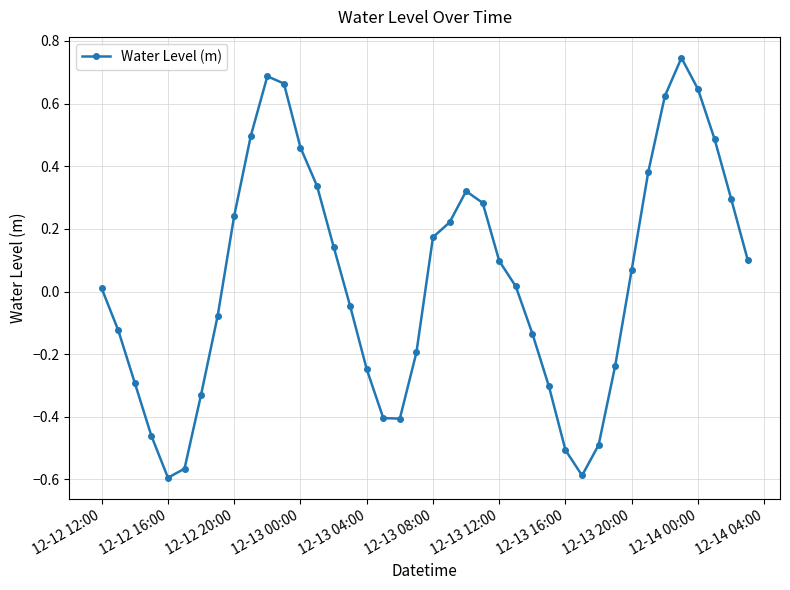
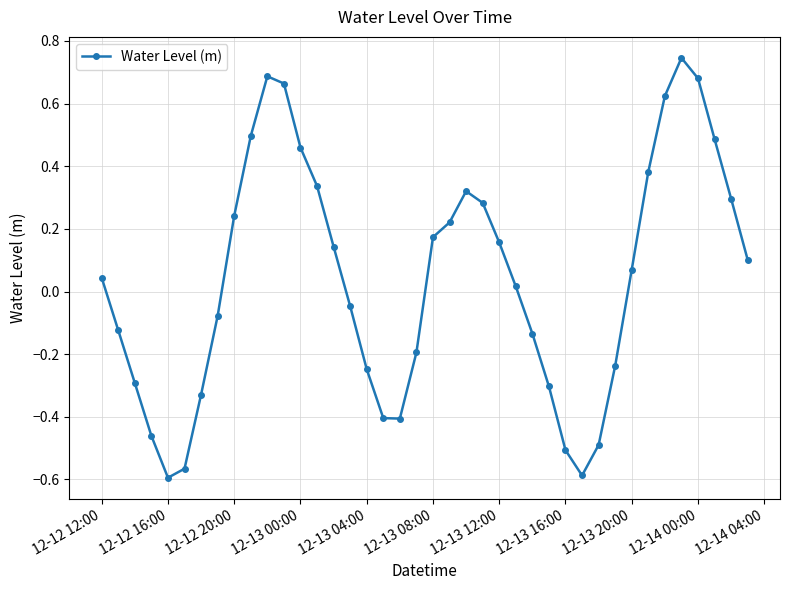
  {
-   "12-12 12:00": 0.01,
+   "12-12 12:00": 0.04,
    "12-12 16:00": -0.59,
    "12-12 20:00": 0.24,
    "12-13 00:00": 0.46,
    "12-13 04:00": -0.25,
    "12-13 08:00": 0.17,
-   "12-13 12:00": 0.10,
+   "12-13 12:00": 0.16,
    "12-13 16:00": -0.51,
    "12-13 20:00": 0.07,
-   "12-14 00:00": 0.65
+   "12-14 00:00": 0.68
  }
